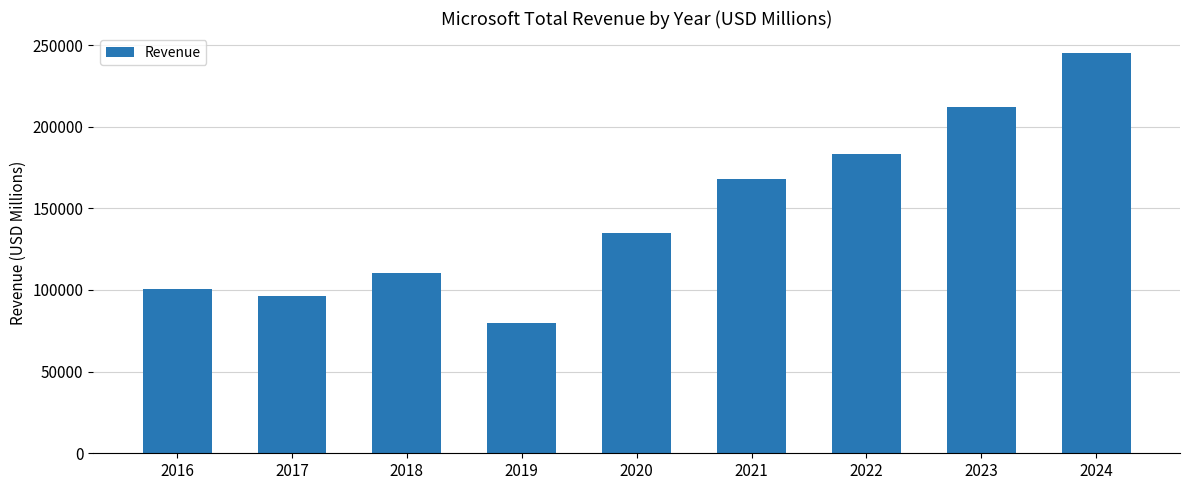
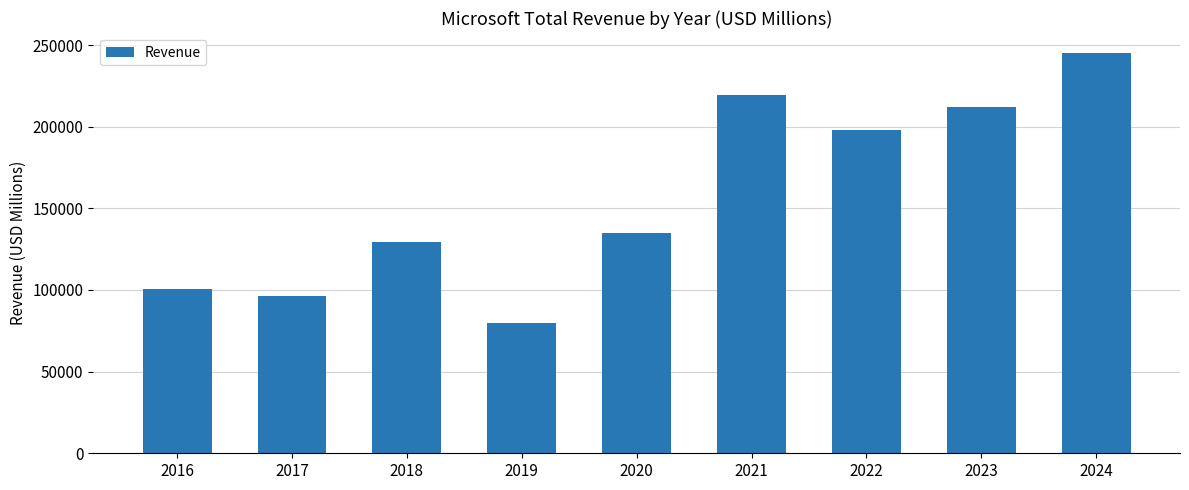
  {
    "2016": 101000,
    "2017": 97000,
-   "2018": 110000,
+   "2018": 129000,
    "2019": 80000,
    "2020": 135000,
-   "2021": 168000,
-   "2022": 183000,
+   "2021": 220000,
+   "2022": 198000,
    "2023": 212000,
    "2024": 245000
  }
